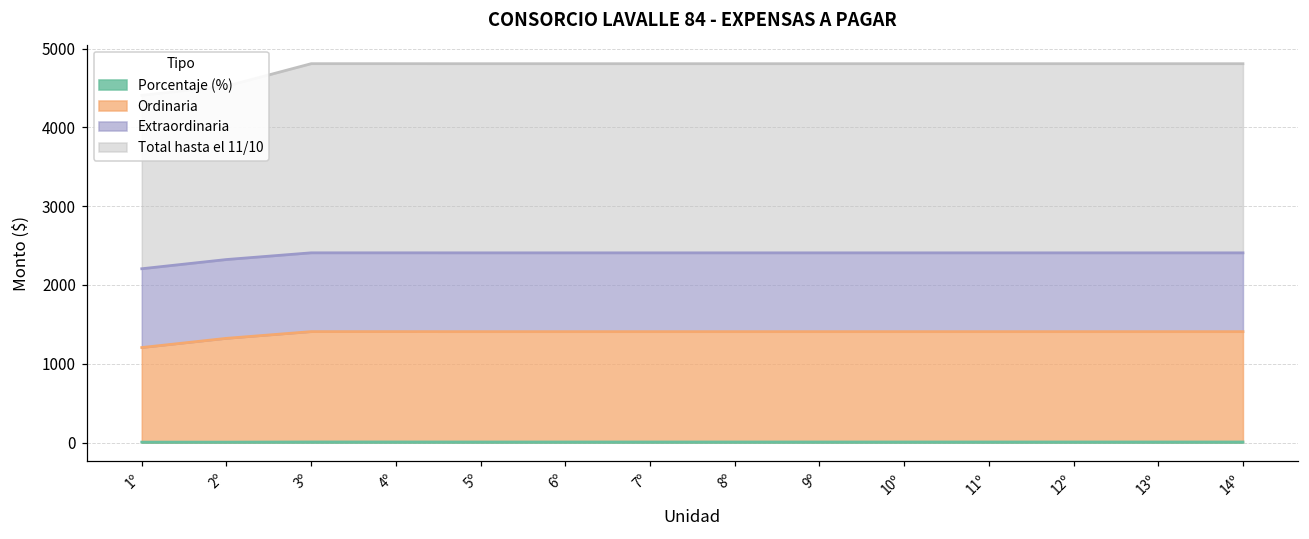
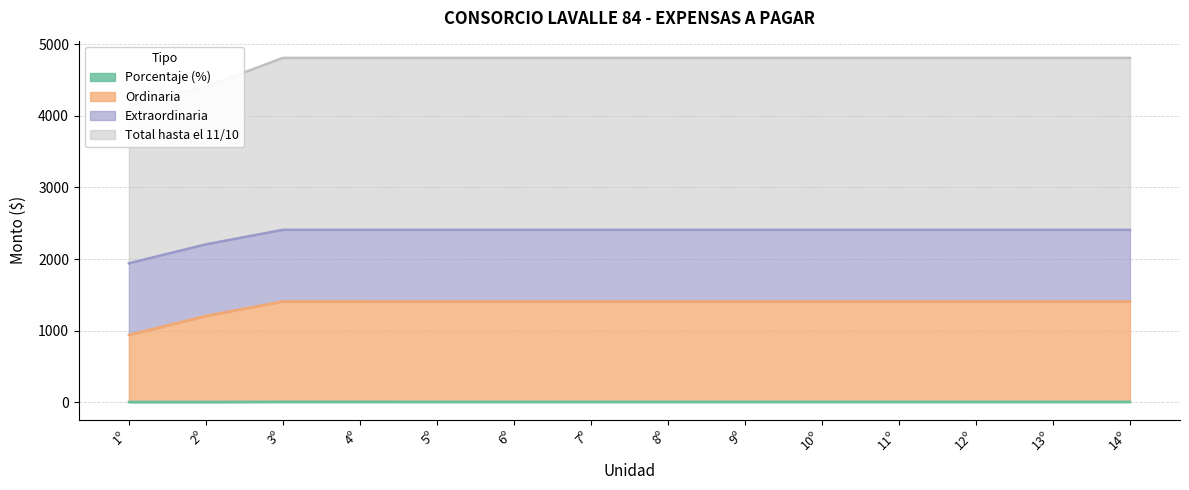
  {
    "Porcentaje (%)": {
      "1º": 0,
      "2º": 0,
      "3º": 0,
      "4º": 0,
      "5º": 0,
      "6º": 0,
      "7º": 0,
      "8º": 0,
      "9º": 0,
      "10º": 0,
      "11º": 0,
      "12º": 0,
      "13º": 0,
      "14º": 0
    },
    "Ordinaria": {
-     "1º": 1200,
-     "2º": 1300,
+     "1º": 900,
+     "2º": 1200,
      "3º": 1400,
      "4º": 1400,
      "5º": 1400,
      "6º": 1400,
      "7º": 1400,
      "8º": 1400,
      "9º": 1400,
      "10º": 1400,
      "11º": 1400,
      "12º": 1400,
      "13º": 1400,
      "14º": 1400
    }
  }
